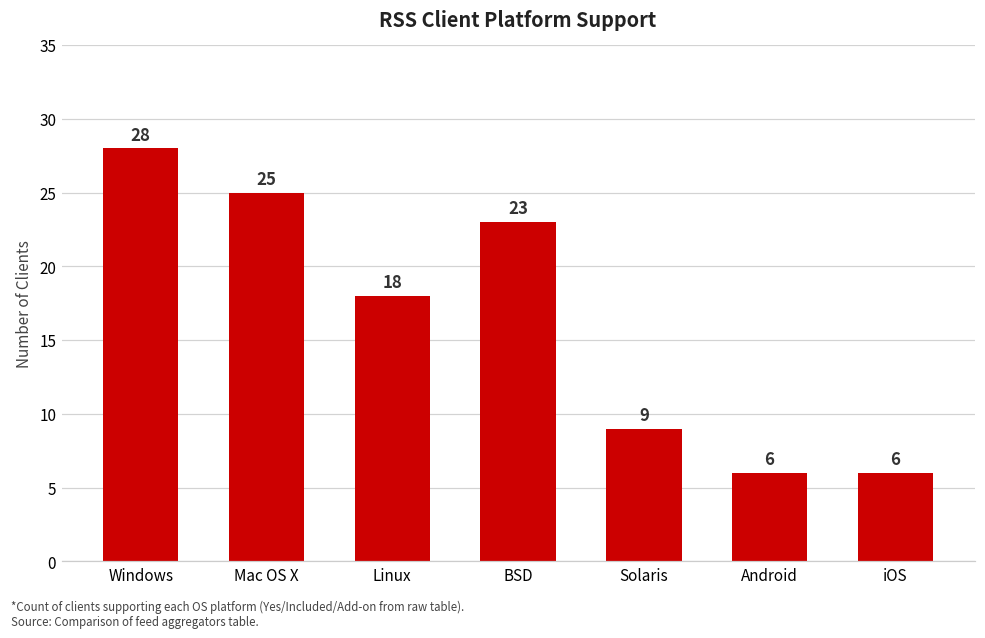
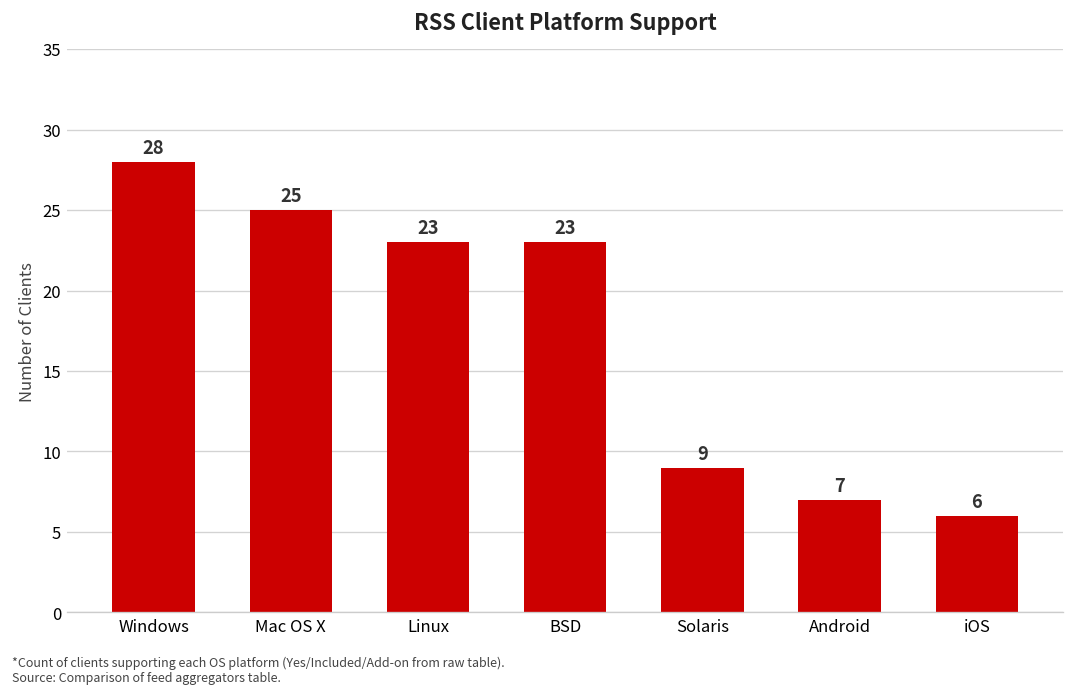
  {
    "Windows": 28,
    "Mac OS X": 25,
-   "Linux": 18,
+   "Linux": 23,
    "BSD": 23,
    "Solaris": 9,
-   "Android": 6,
+   "Android": 7,
    "iOS": 6
  }
